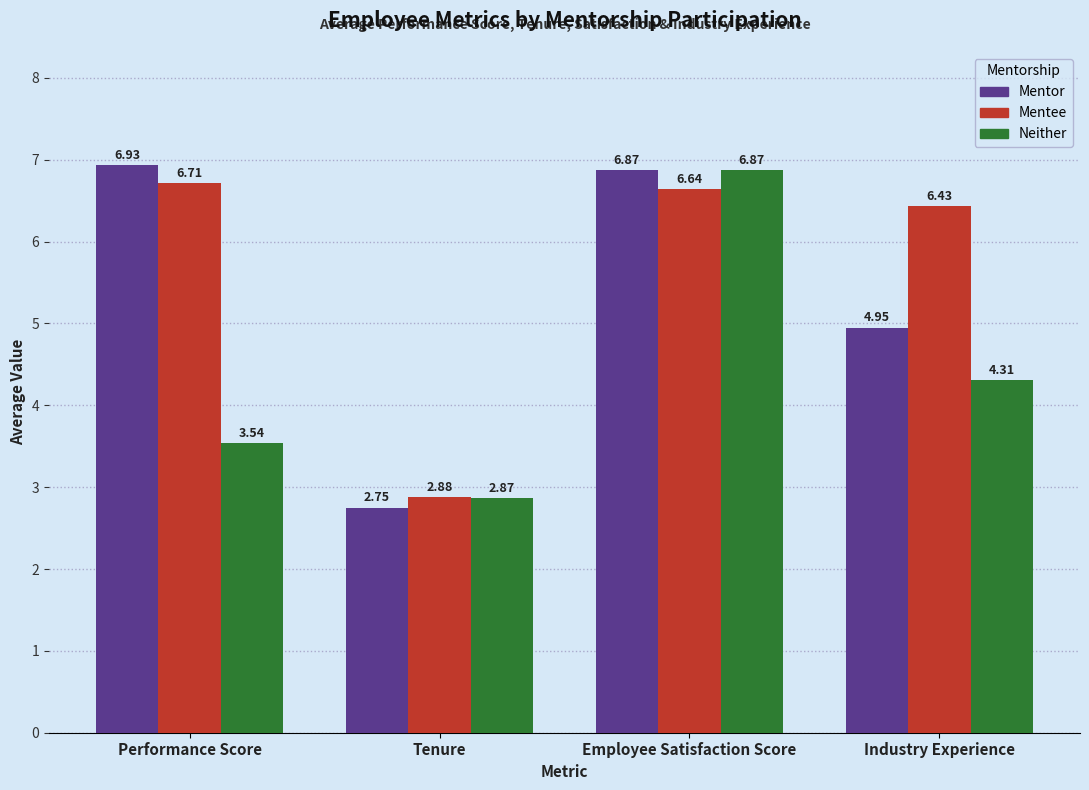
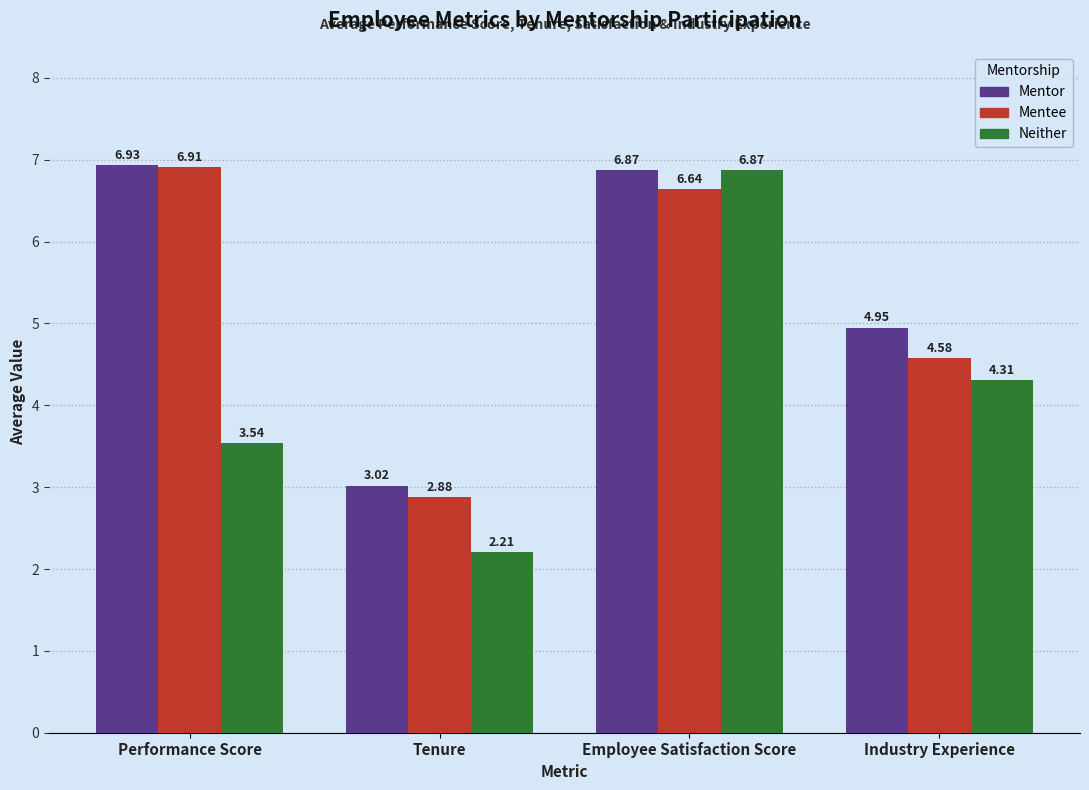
  {
    "Mentor": {
      "Performance Score": 6.93,
-     "Tenure": 2.75,
+     "Tenure": 3.02,
      "Employee Satisfaction Score": 6.87,
      "Industry Experience": 4.95
    },
    "Mentee": {
-     "Performance Score": 6.71,
+     "Performance Score": 6.91,
      "Tenure": 2.88,
      "Employee Satisfaction Score": 6.64,
-     "Industry Experience": 6.43
+     "Industry Experience": 4.58
    },
    "Neither": {
      "Performance Score": 3.54,
-     "Tenure": 2.87,
+     "Tenure": 2.21,
      "Employee Satisfaction Score": 6.87,
      "Industry Experience": 4.31
    }
  }
